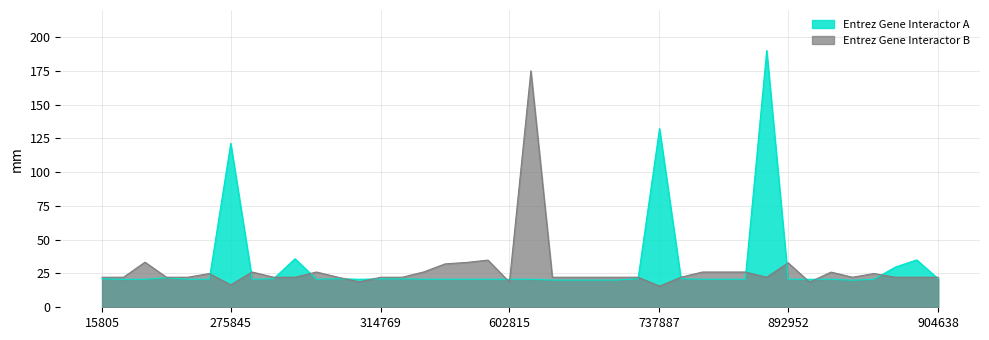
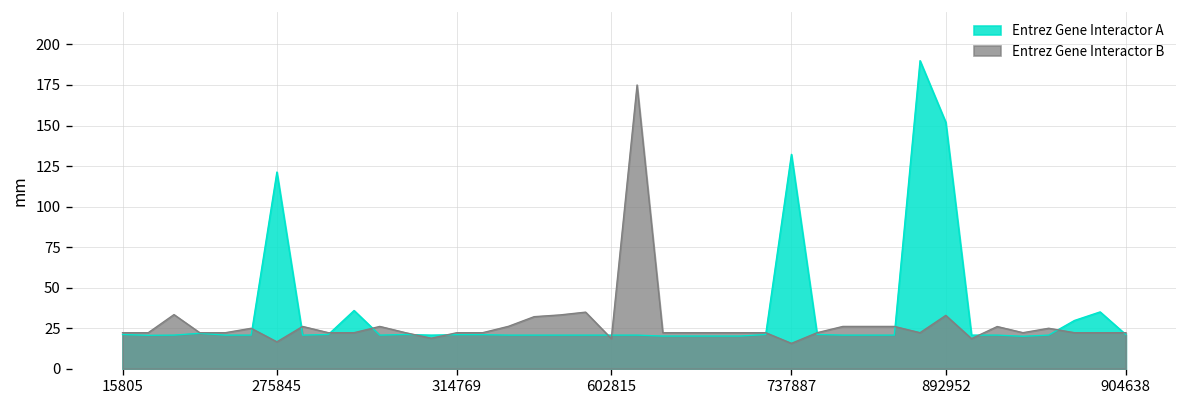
  {
    "Entrez Gene Interactor A": {
      "275845": 121,
      "602815": 21,
      "737887": 132,
-     "892952": 21
+     "892952": 152
    },
    "Entrez Gene Interactor B": {
      "275845": 17,
      "602815": 19,
      "737887": 16,
      "892952": 33
    }
  }
